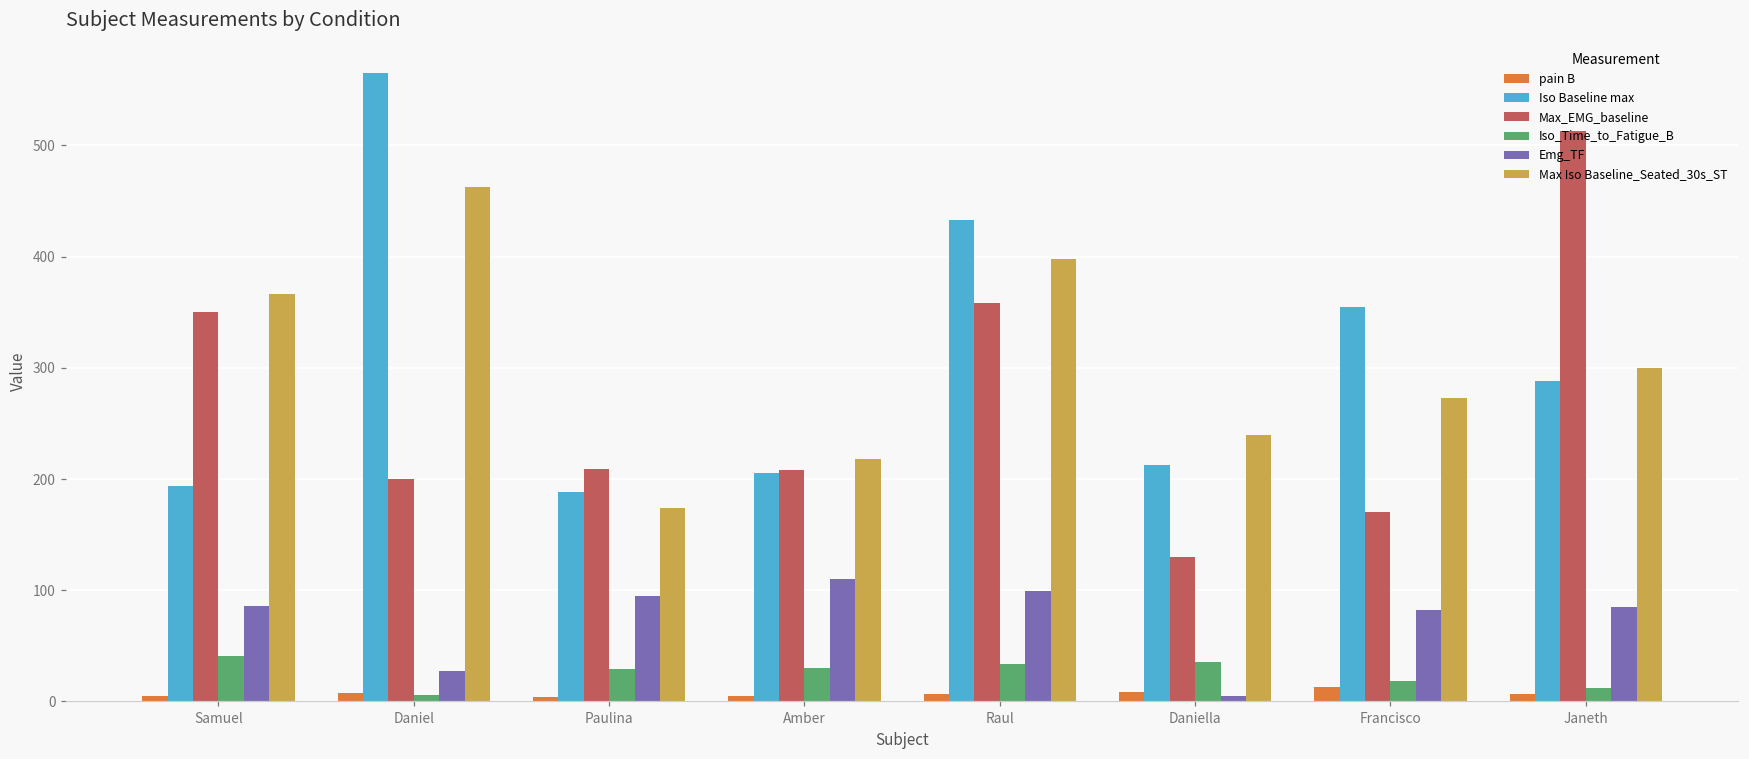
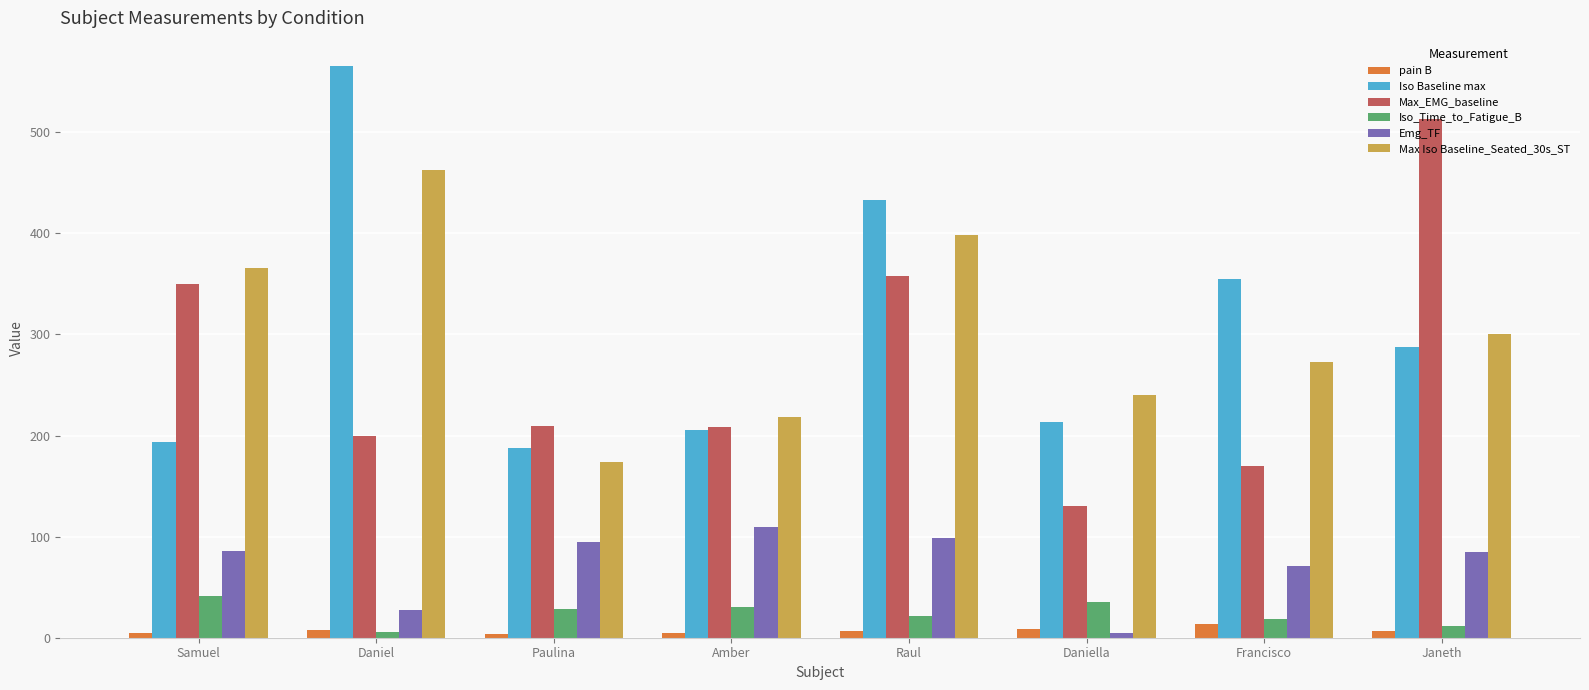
  {
    "Iso Baseline max": {
      "Samuel": 194,
      "Daniel": 565,
      "Paulina": 188,
      "Amber": 205,
      "Raul": 433,
      "Daniella": 213,
      "Francisco": 355,
      "Janeth": 288
    },
    "Iso_Time_to_Fatigue_B": {
      "Samuel": 41,
      "Daniel": 6,
      "Paulina": 29,
      "Amber": 30,
-     "Raul": 34,
+     "Raul": 22,
      "Daniella": 35,
      "Francisco": 19,
      "Janeth": 12
    },
    "Emg_TF": {
      "Samuel": 86,
      "Daniel": 27,
      "Paulina": 95,
      "Amber": 110,
      "Raul": 99,
      "Daniella": 5,
-     "Francisco": 82,
+     "Francisco": 71,
      "Janeth": 85
    }
  }
